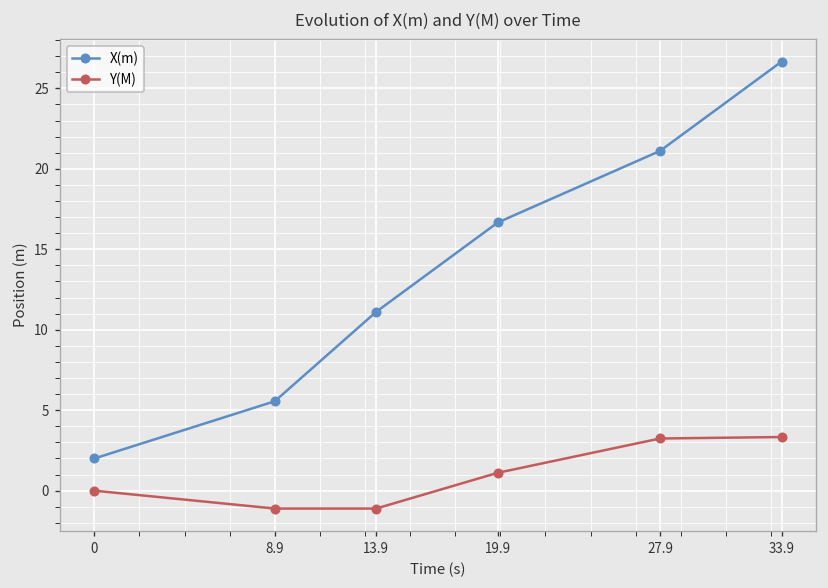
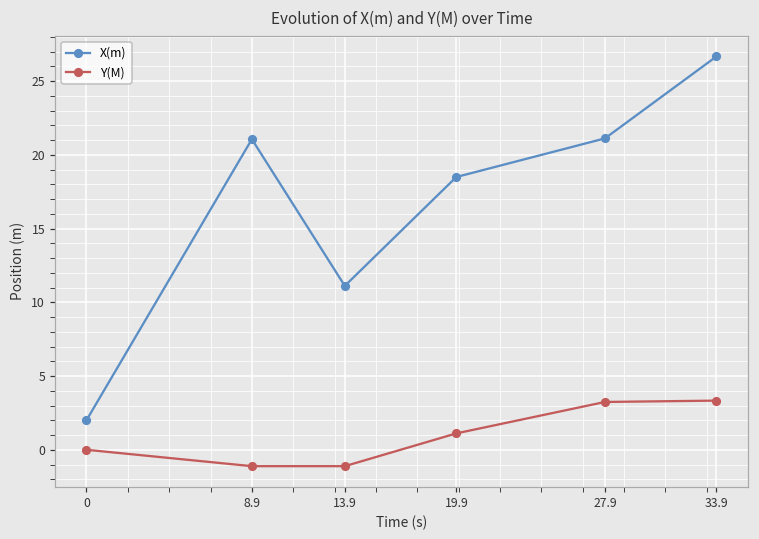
  {
    "X(m)": {
      "0": 2.0,
-     "8.9": 5.6,
+     "8.9": 21.1,
      "13.9": 11.1,
-     "19.9": 16.7,
+     "19.9": 18.5,
      "27.9": 21.1,
      "33.9": 26.7
    },
    "Y(M)": {
      "0": 0.0,
      "8.9": -1.1,
      "13.9": -1.1,
      "19.9": 1.1,
      "27.9": 3.2,
      "33.9": 3.3
    }
  }
